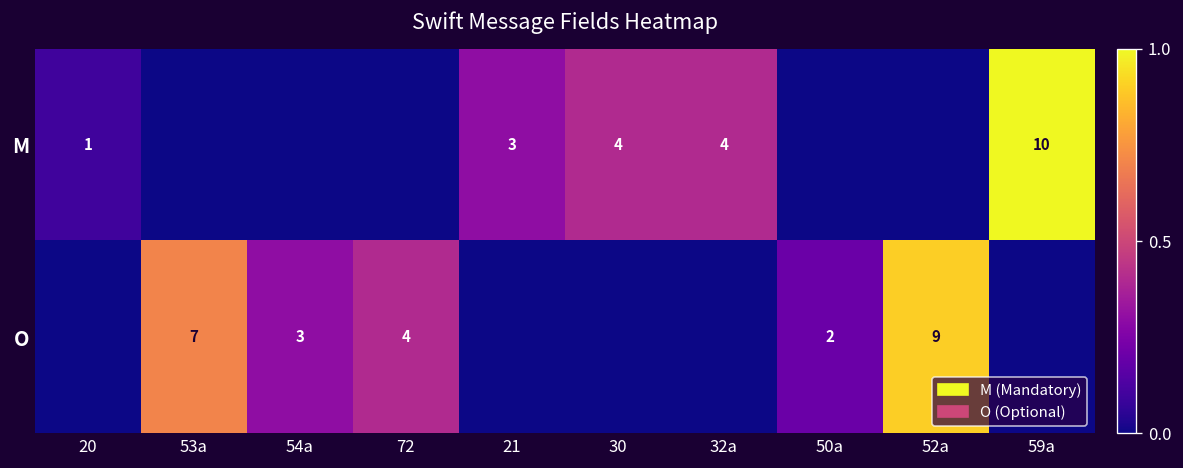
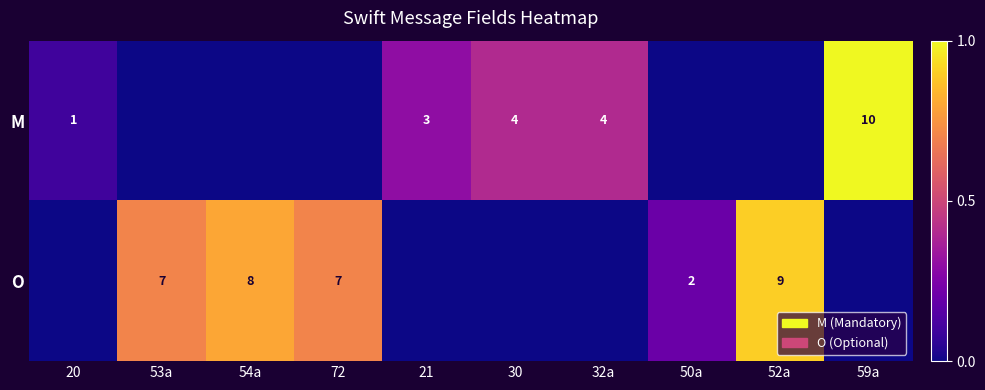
  {
    "M": {
      "20": 1,
      "21": 3,
      "30": 4,
      "32a": 4,
      "59a": 10
    },
    "O": {
      "53a": 7,
-     "54a": 3,
-     "72": 4,
+     "54a": 8,
+     "72": 7,
      "50a": 2,
      "52a": 9
    }
  }
